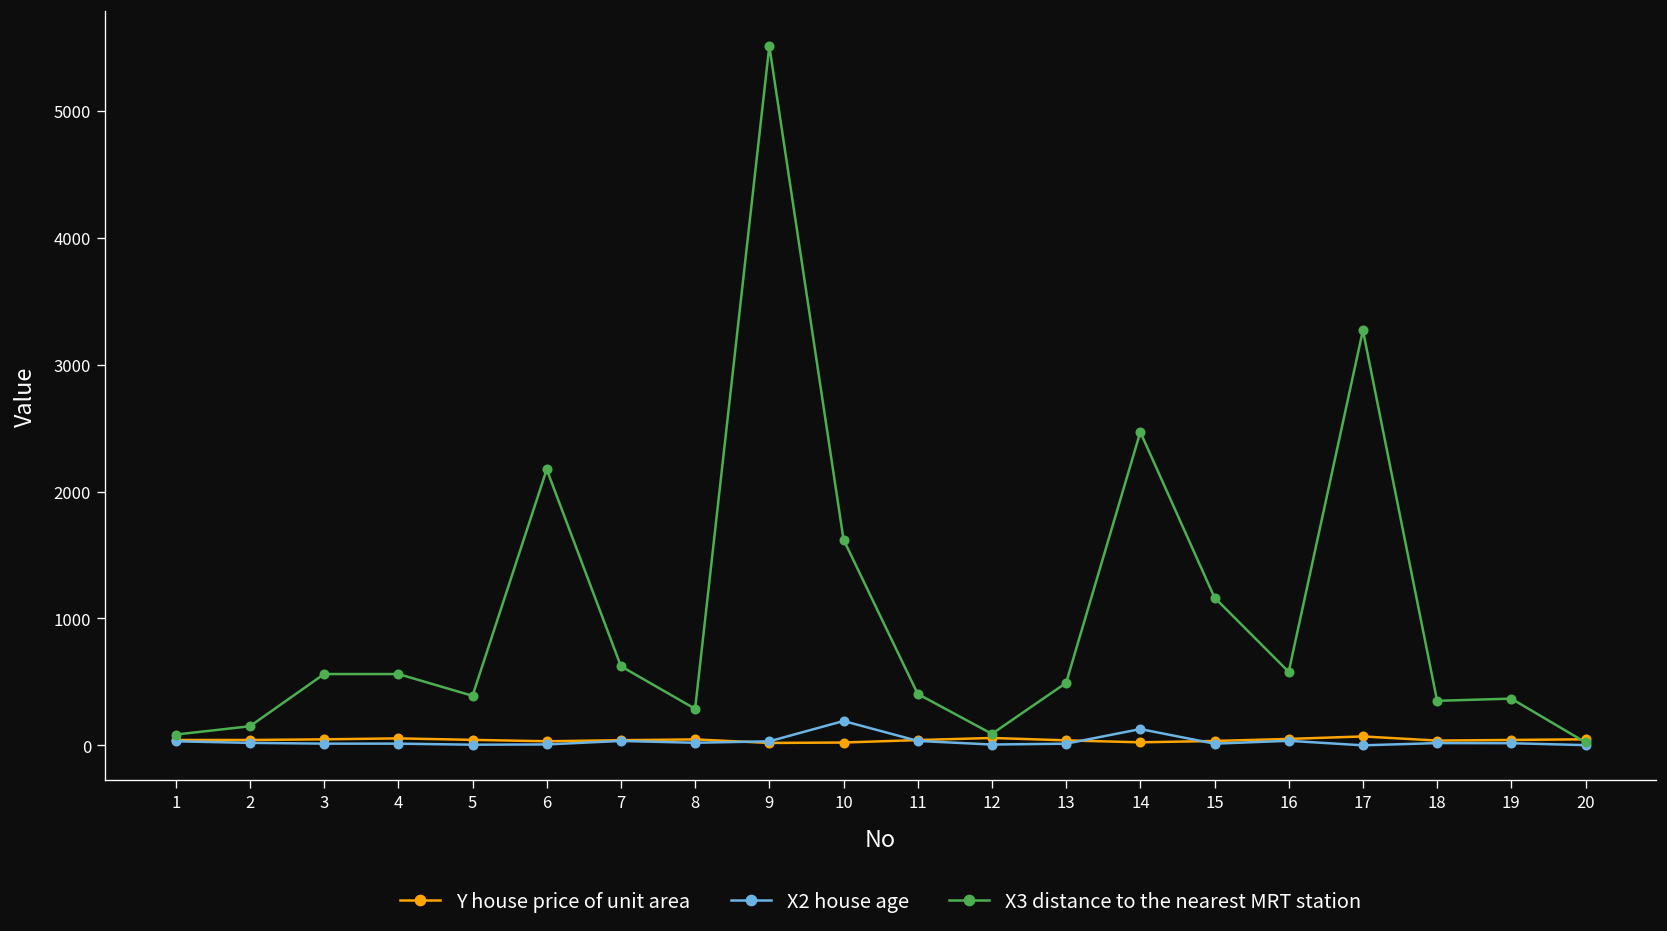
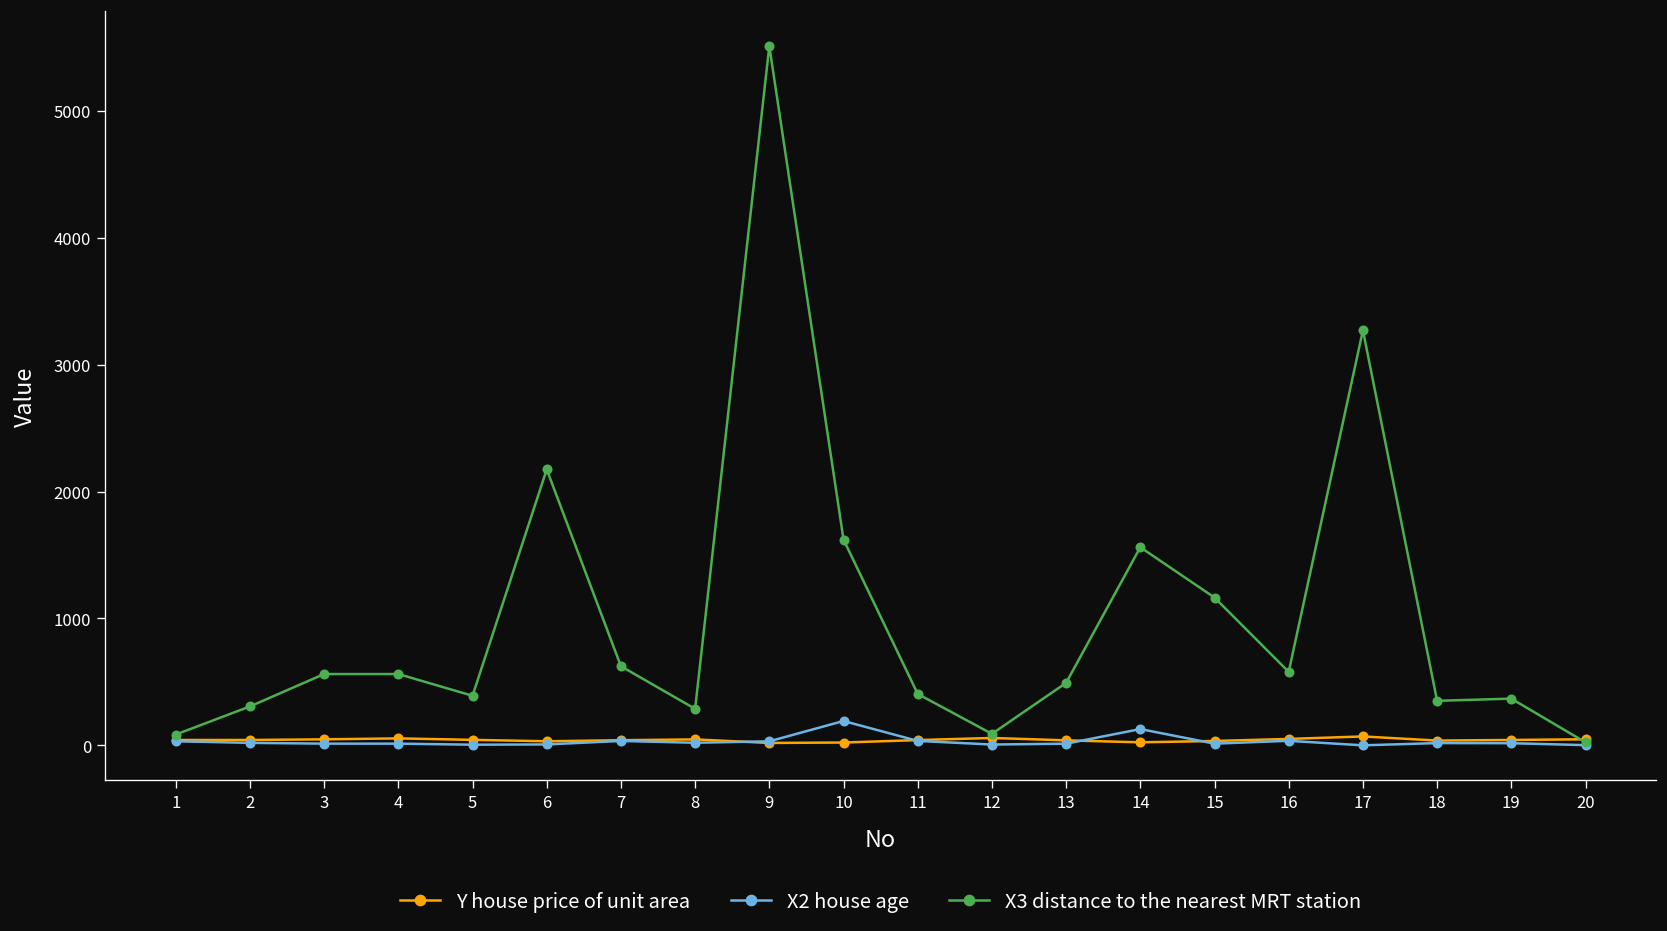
  {
    "Y house price of unit area": {
      "3": 50,
      "4": 50,
      "5": 40,
      "6": 30,
      "8": 50,
      "10": 20,
      "12": 60,
      "13": 40,
      "14": 20,
      "17": 70,
      "19": 40,
      "20": 50
    },
    "X2 house age": {
      "3": 10,
      "4": 10,
      "5": 10,
      "6": 10,
      "8": 20,
      "10": 190,
      "12": 10,
      "13": 10,
      "14": 130,
      "17": 0,
      "19": 20
    },
    "X3 distance to the nearest MRT station": {
      "1": 80,
-     "2": 150,
+     "2": 310,
      "3": 560,
      "4": 560,
      "5": 390,
      "6": 2180,
      "7": 620,
      "8": 290,
      "9": 5510,
      "10": 1620,
      "11": 410,
      "12": 90,
      "13": 490,
-     "14": 2470,
+     "14": 1560,
      "15": 1160,
      "16": 580,
      "17": 3270,
      "18": 350,
      "19": 370
    }
  }
